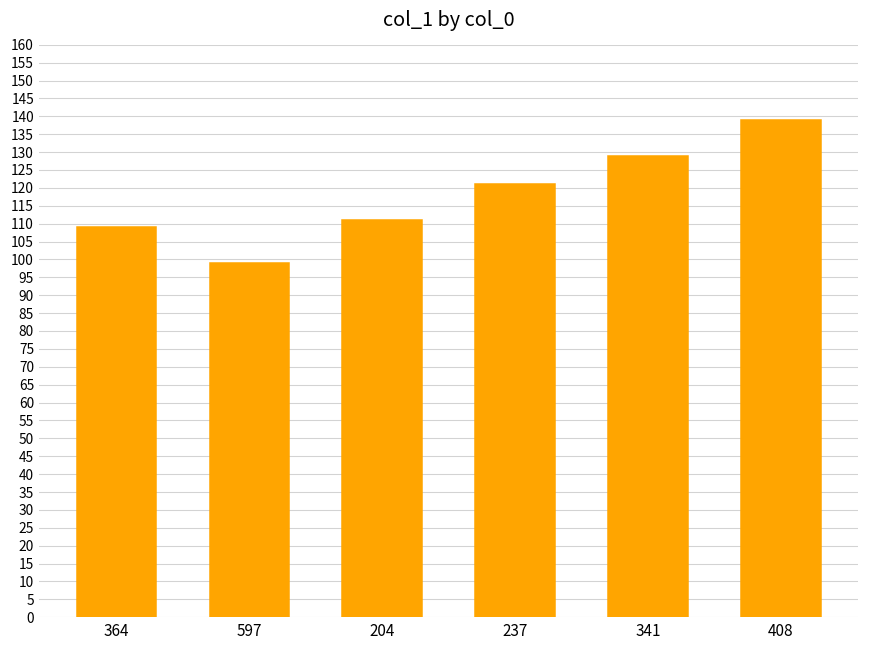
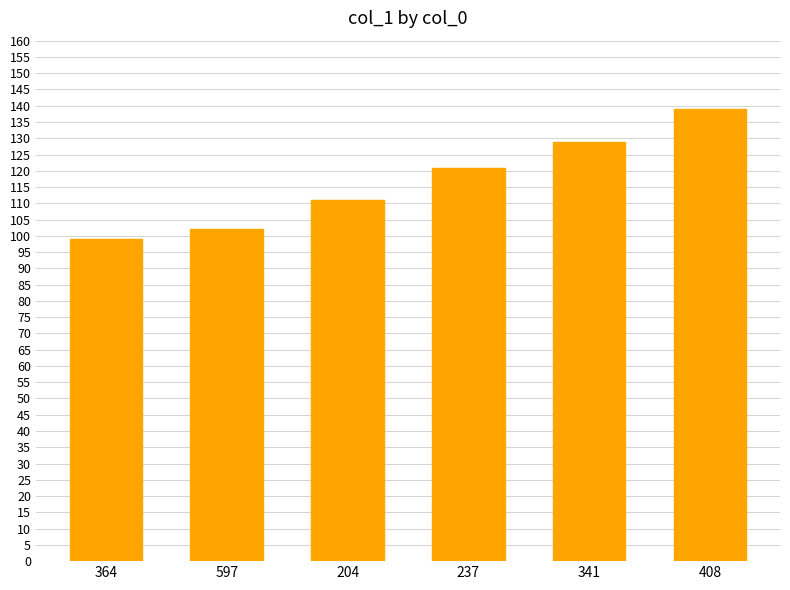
  {
-   "364": 109,
-   "597": 99,
+   "364": 99,
+   "597": 102,
    "204": 111,
    "237": 121,
    "341": 129,
    "408": 139
  }
